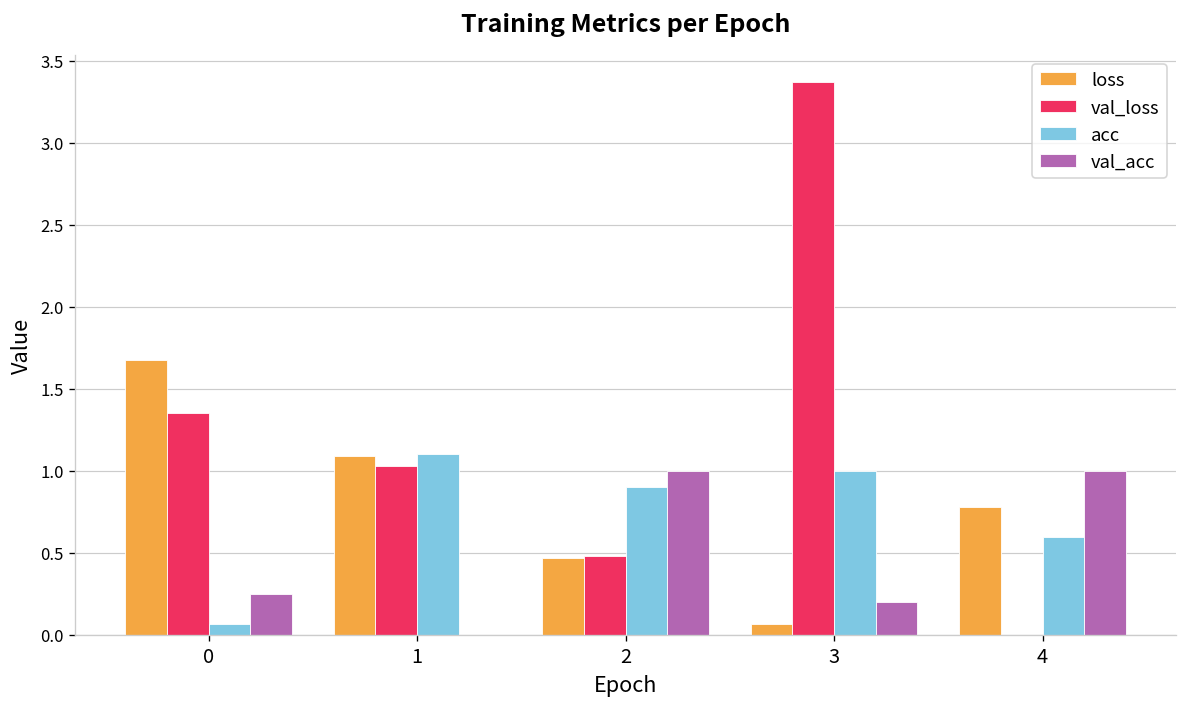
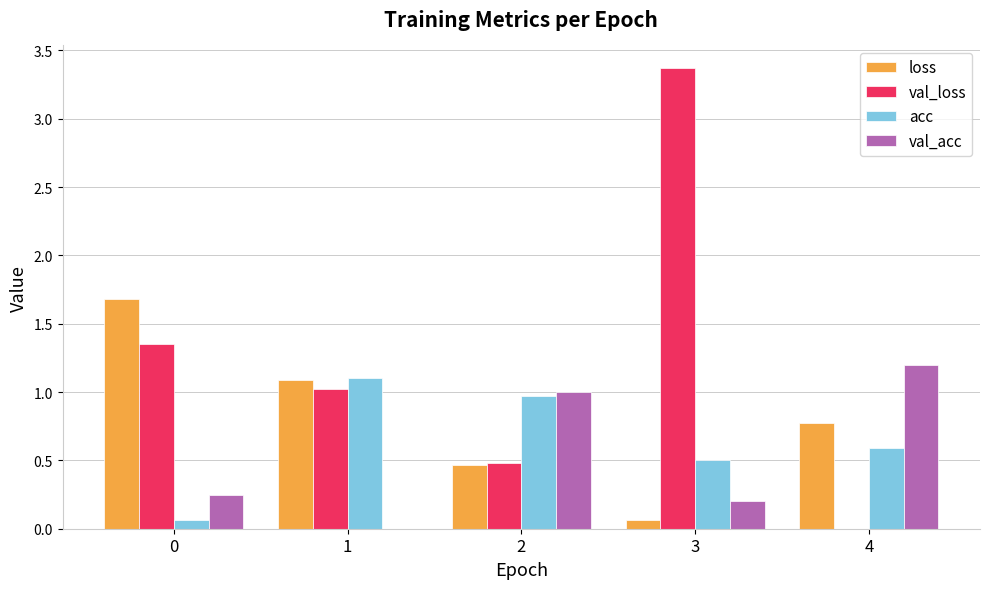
  {
    "loss": {
      "0": 1.68,
      "1": 1.09,
      "2": 0.47,
      "3": 0.07,
      "4": 0.78
    },
    "val_loss": {
      "0": 1.35,
      "1": 1.03,
      "2": 0.48,
      "3": 3.37
    },
    "acc": {
      "0": 0.06,
      "1": 1.10,
-     "2": 0.90,
-     "3": 1.0,
+     "2": 0.97,
+     "3": 0.5,
      "4": 0.59
    },
    "val_acc": {
      "0": 0.25,
      "1": 0.0,
      "2": 1.0,
      "3": 0.2,
-     "4": 1.0
+     "4": 1.2
    }
  }
